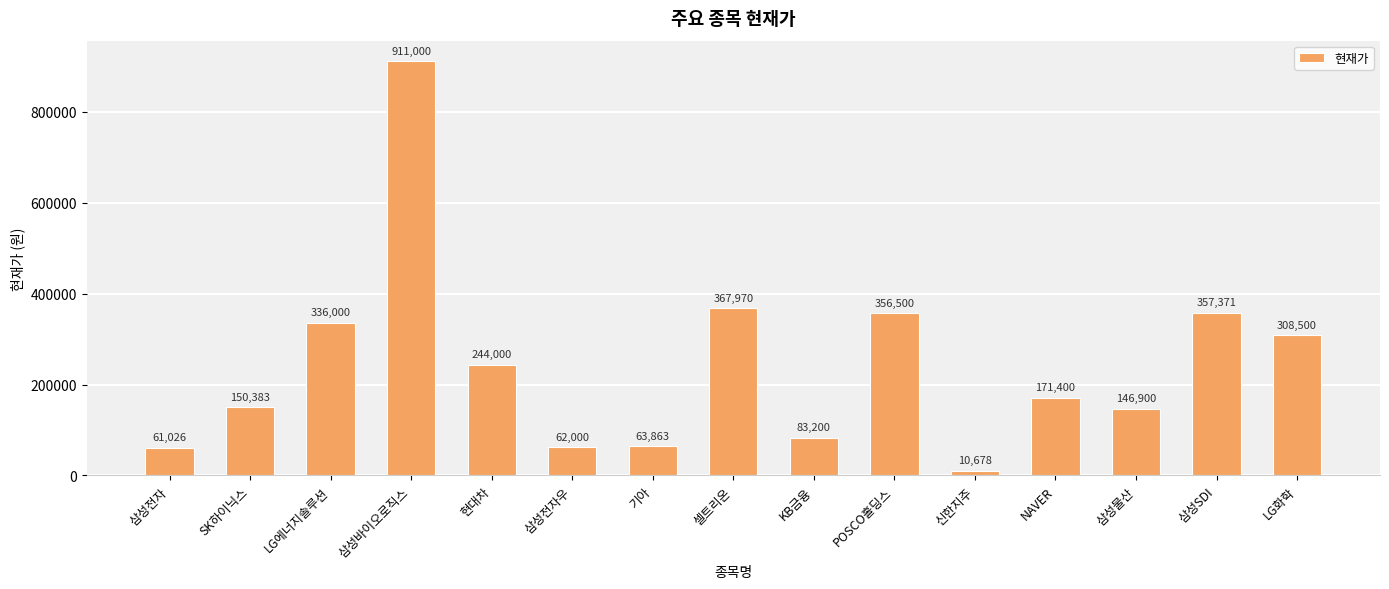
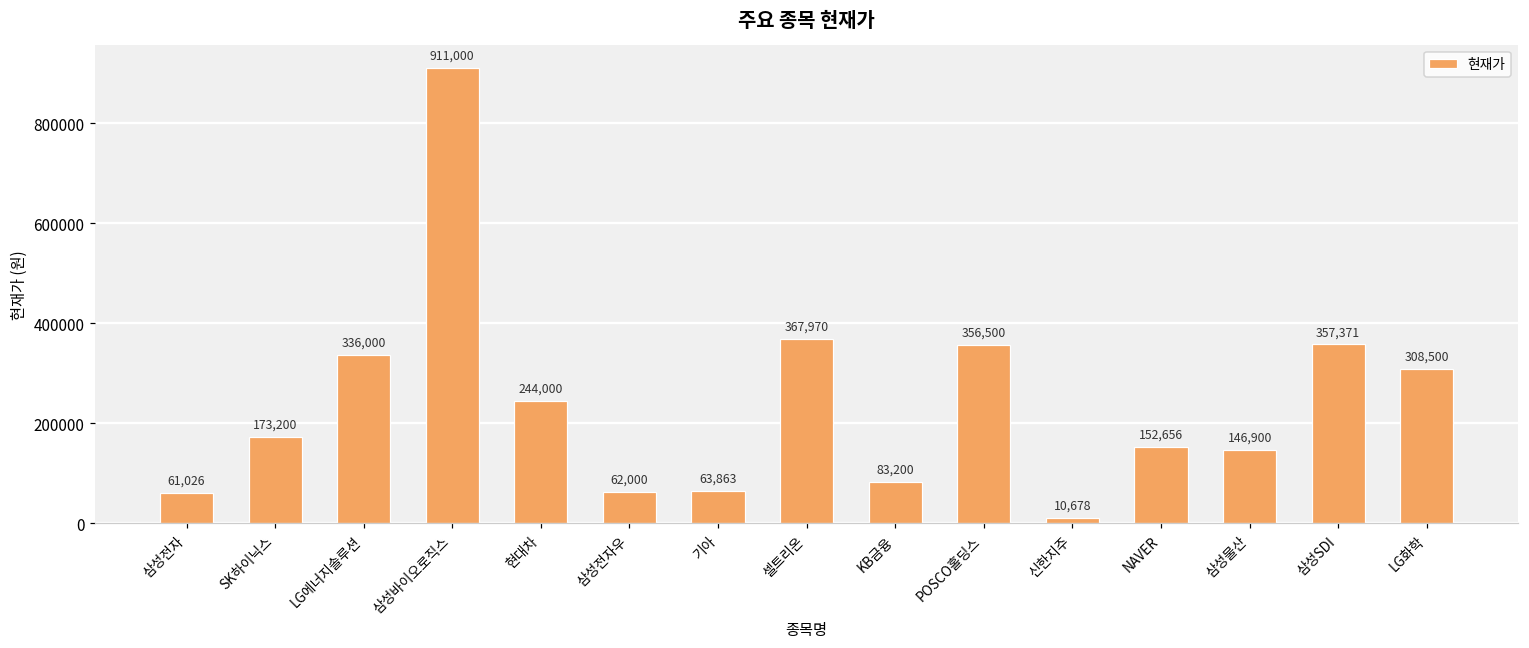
  {
    "삼성전자": "61,026",
-   "SK하이닉스": "150,383",
+   "SK하이닉스": "173,200",
    "LG에너지솔루션": "336,000",
    "삼성바이오로직스": "911,000",
    "현대차": "244,000",
    "삼성전자우": "62,000",
    "기아": "63,863",
    "셀트리온": "367,970",
    "KB금융": "83,200",
    "POSCO홀딩스": "356,500",
    "신한지주": "10,678",
-   "NAVER": "171,400",
+   "NAVER": "152,656",
    "삼성물산": "146,900",
    "삼성SDI": "357,371",
    "LG화학": "308,500"
  }
